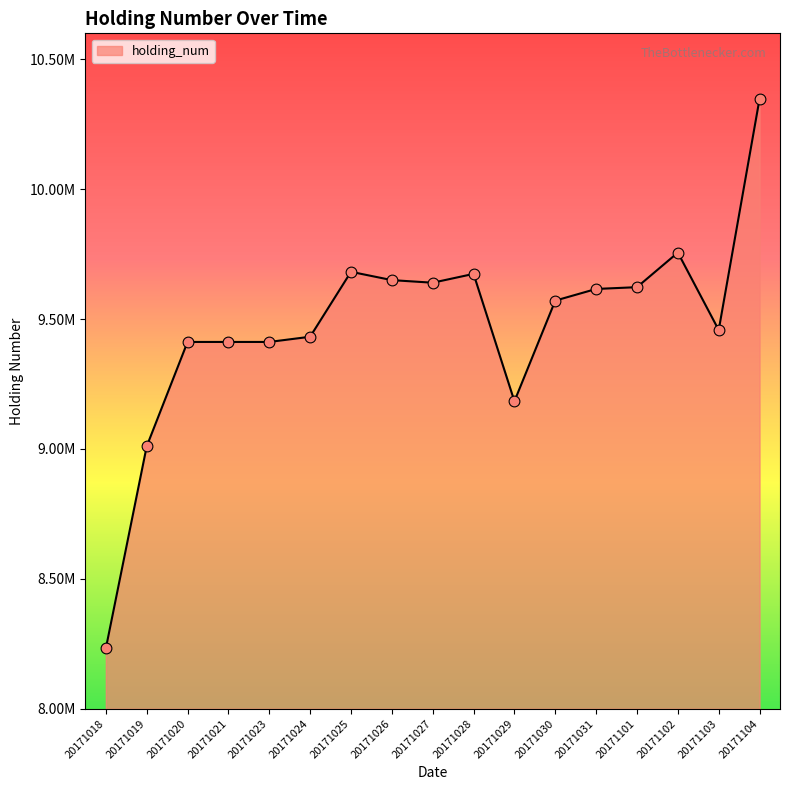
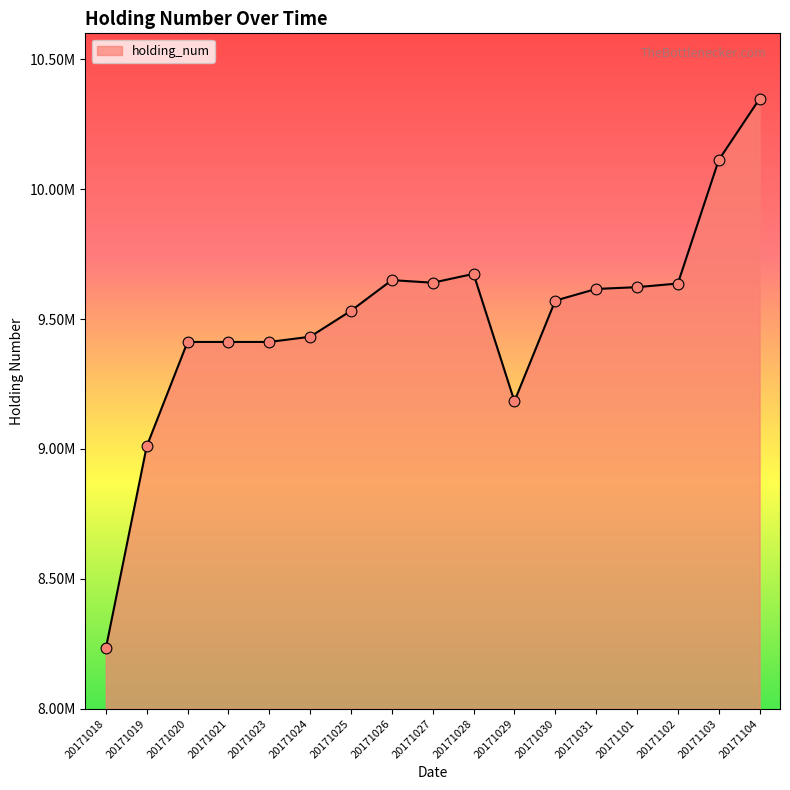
  {
    "20171018": 8230000,
    "20171019": 9010000,
    "20171020": 9410000,
    "20171021": 9410000,
    "20171023": 9410000,
    "20171024": 9430000,
-   "20171025": 9680000,
+   "20171025": 9530000,
    "20171026": 9650000,
    "20171027": 9640000,
    "20171028": 9670000,
    "20171029": 9180000,
    "20171030": 9570000,
    "20171031": 9620000,
    "20171101": 9620000,
-   "20171102": 9760000,
-   "20171103": 9460000,
+   "20171102": 9640000,
+   "20171103": 10110000,
    "20171104": 10350000
  }
